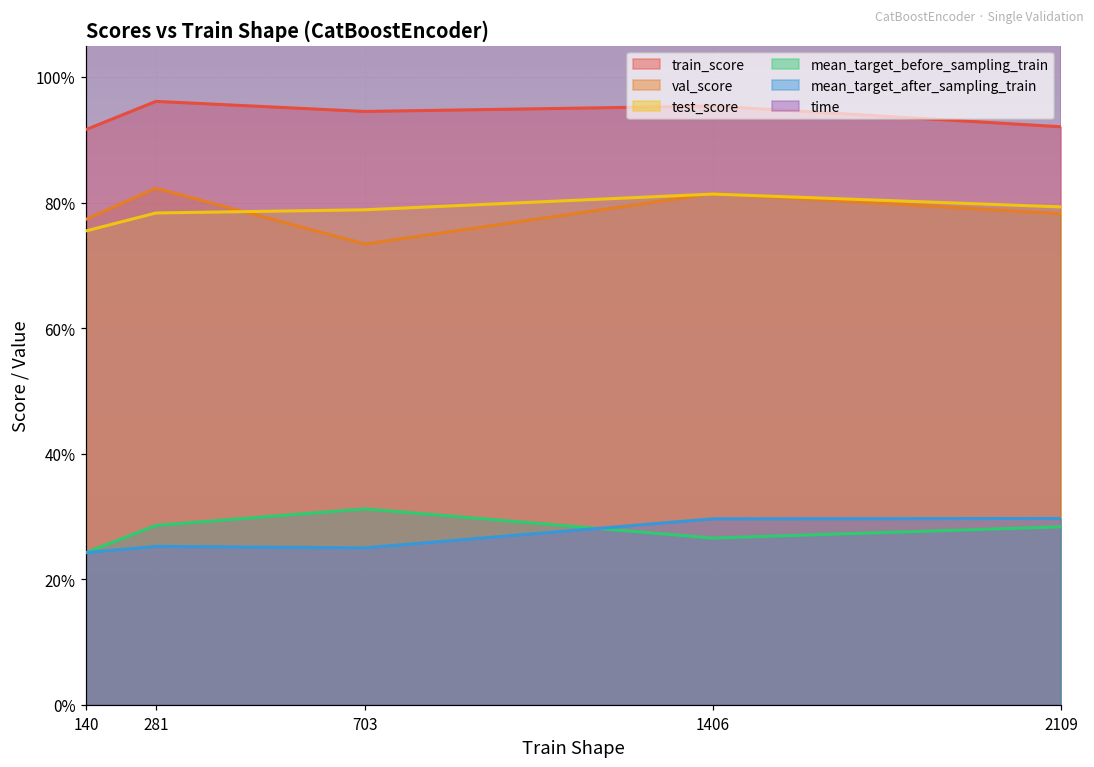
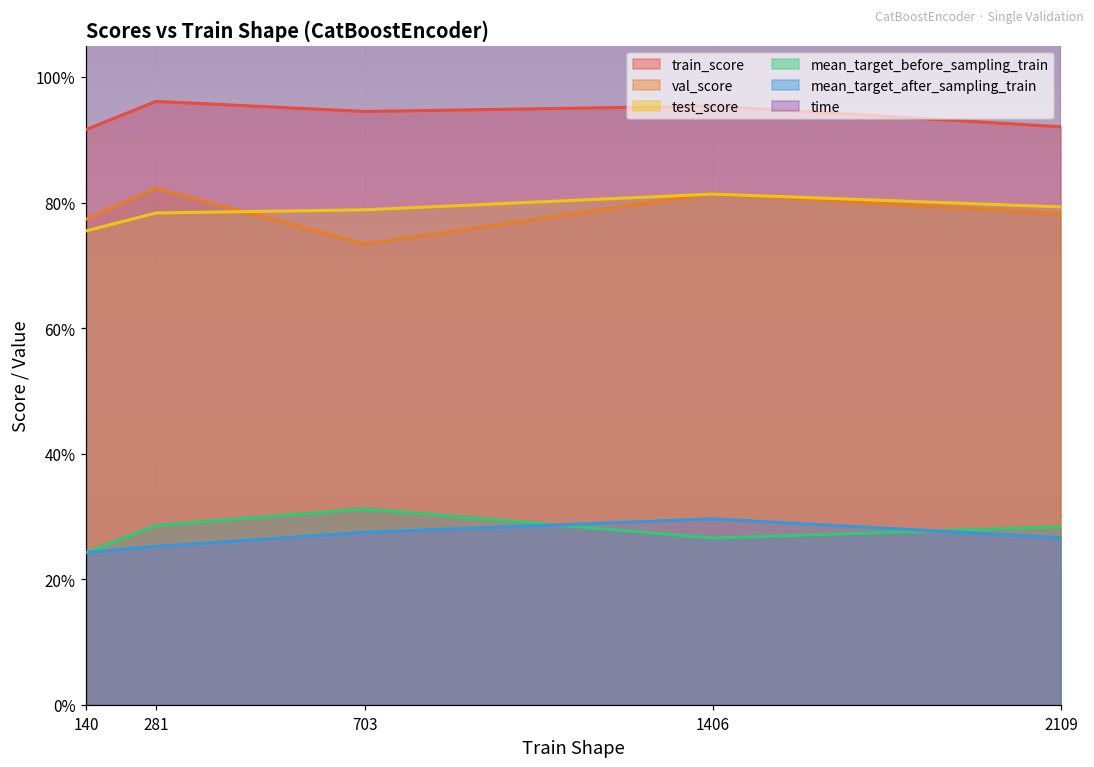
  {
    "mean_target_before_sampling_train": {
      "281": "29%",
      "703": "31%",
      "1406": "27%",
      "2109": "28%"
    },
    "mean_target_after_sampling_train": {
      "281": "25%",
-     "703": "25%",
+     "703": "28%",
      "1406": "30%",
-     "2109": "30%"
+     "2109": "27%"
    }
  }
